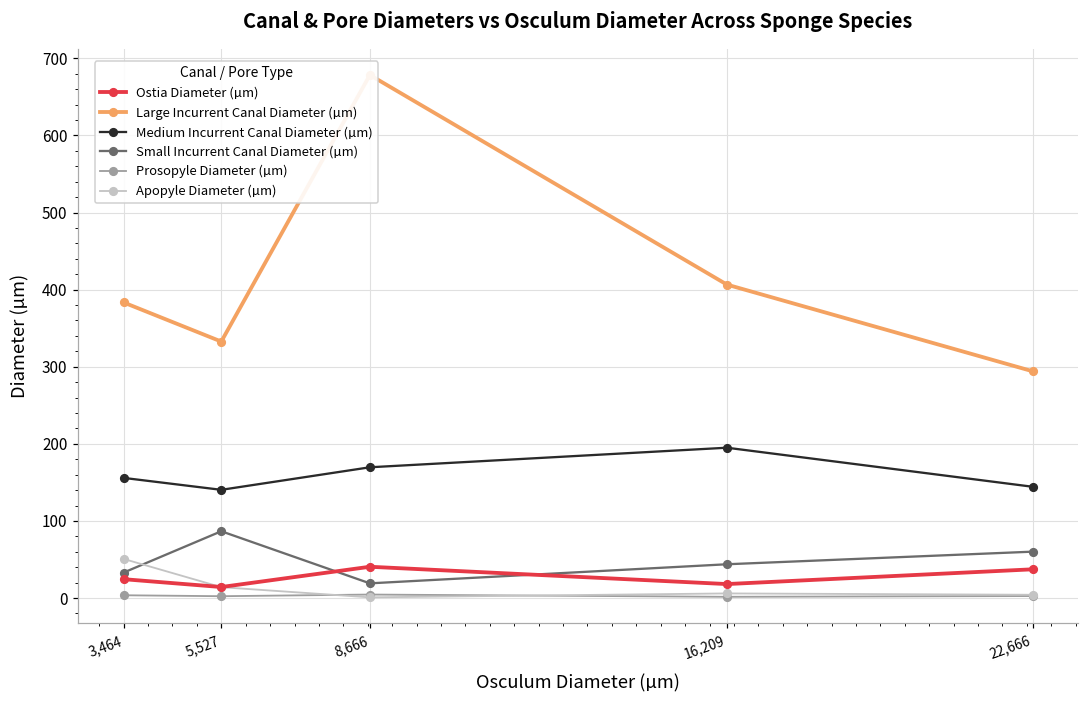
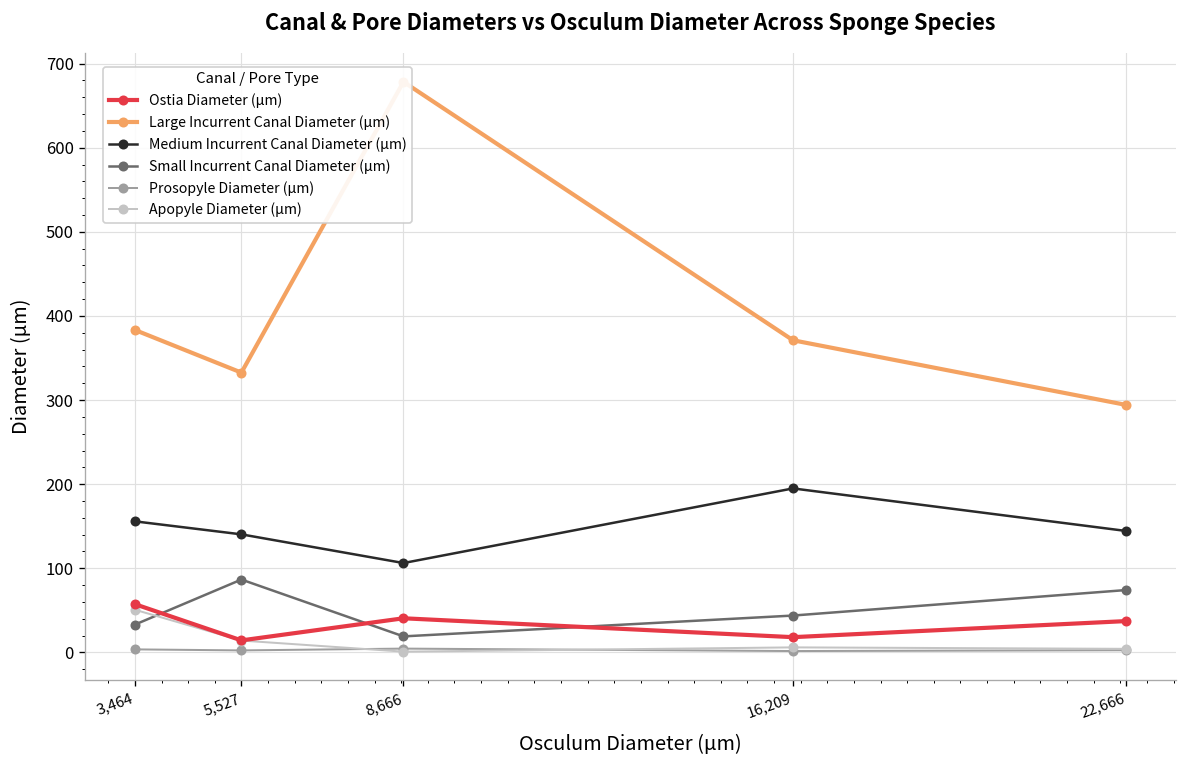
  {
    "Ostia Diameter (µm)": {
-     "3,464": 20,
+     "3,464": 60,
      "8,666": 40,
      "16,209": 20,
      "22,666": 40
    },
    "Large Incurrent Canal Diameter (µm)": {
      "3,464": 380,
      "5,527": 330,
-     "16,209": 410,
+     "16,209": 370,
      "22,666": 290
    },
    "Medium Incurrent Canal Diameter (µm)": {
      "3,464": 160,
      "5,527": 140,
-     "8,666": 170,
+     "8,666": 110,
      "16,209": 190,
      "22,666": 140
    },
    "Small Incurrent Canal Diameter (µm)": {
      "3,464": 30,
      "5,527": 90,
      "8,666": 20,
      "16,209": 40,
-     "22,666": 60
+     "22,666": 70
    },
    "Prosopyle Diameter (µm)": {
      "3,464": 0,
      "5,527": 0,
      "16,209": 0
    },
    "Apopyle Diameter (µm)": {
      "3,464": 50,
      "16,209": 10
    }
  }
